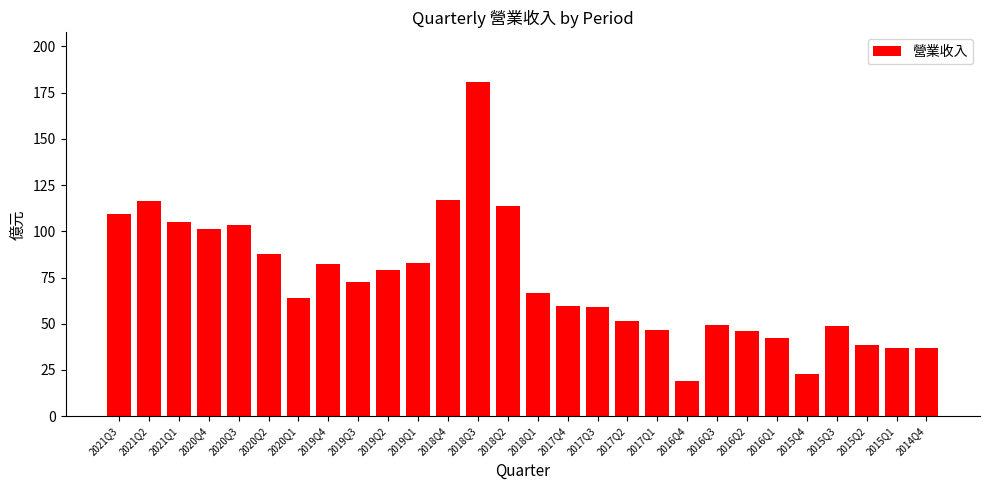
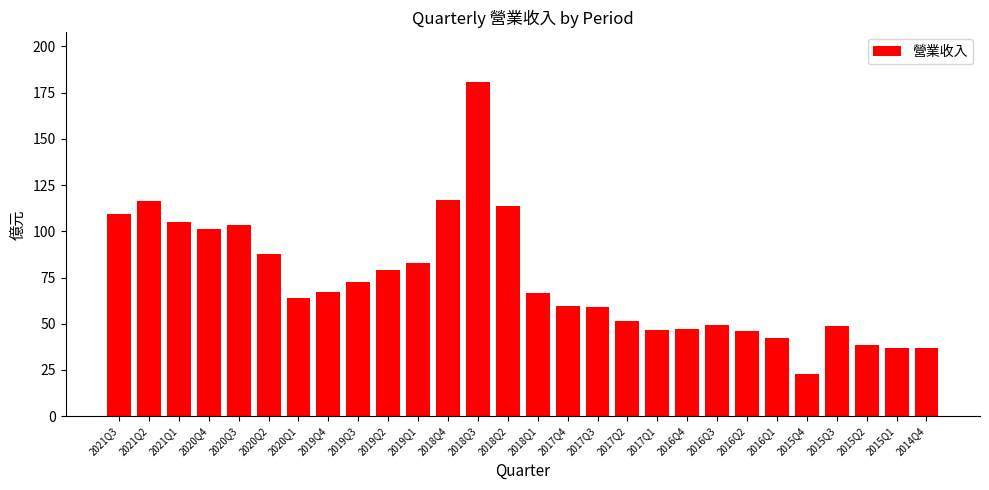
  {
    "2021Q3": 109,
    "2021Q2": 117,
    "2021Q1": 105,
    "2020Q4": 101,
    "2020Q3": 103,
    "2020Q2": 88,
    "2020Q1": 64,
-   "2019Q4": 82,
+   "2019Q4": 67,
    "2019Q3": 73,
    "2019Q2": 79,
    "2019Q1": 83,
    "2018Q4": 117,
    "2018Q3": 180,
    "2018Q2": 114,
    "2018Q1": 66,
    "2017Q4": 60,
    "2017Q3": 59,
    "2017Q2": 51,
    "2017Q1": 47,
-   "2016Q4": 19,
+   "2016Q4": 47,
    "2016Q3": 49,
    "2016Q2": 46,
    "2016Q1": 42,
    "2015Q4": 23,
    "2015Q3": 49,
    "2015Q2": 39,
    "2015Q1": 37,
    "2014Q4": 37
  }
